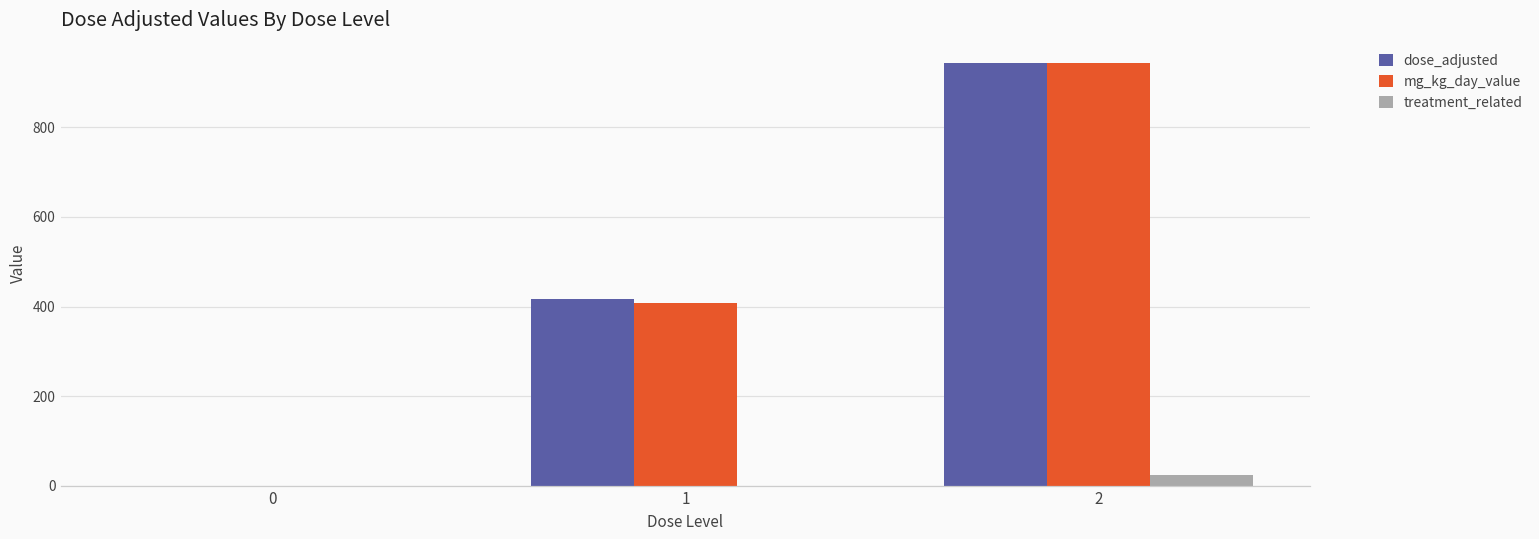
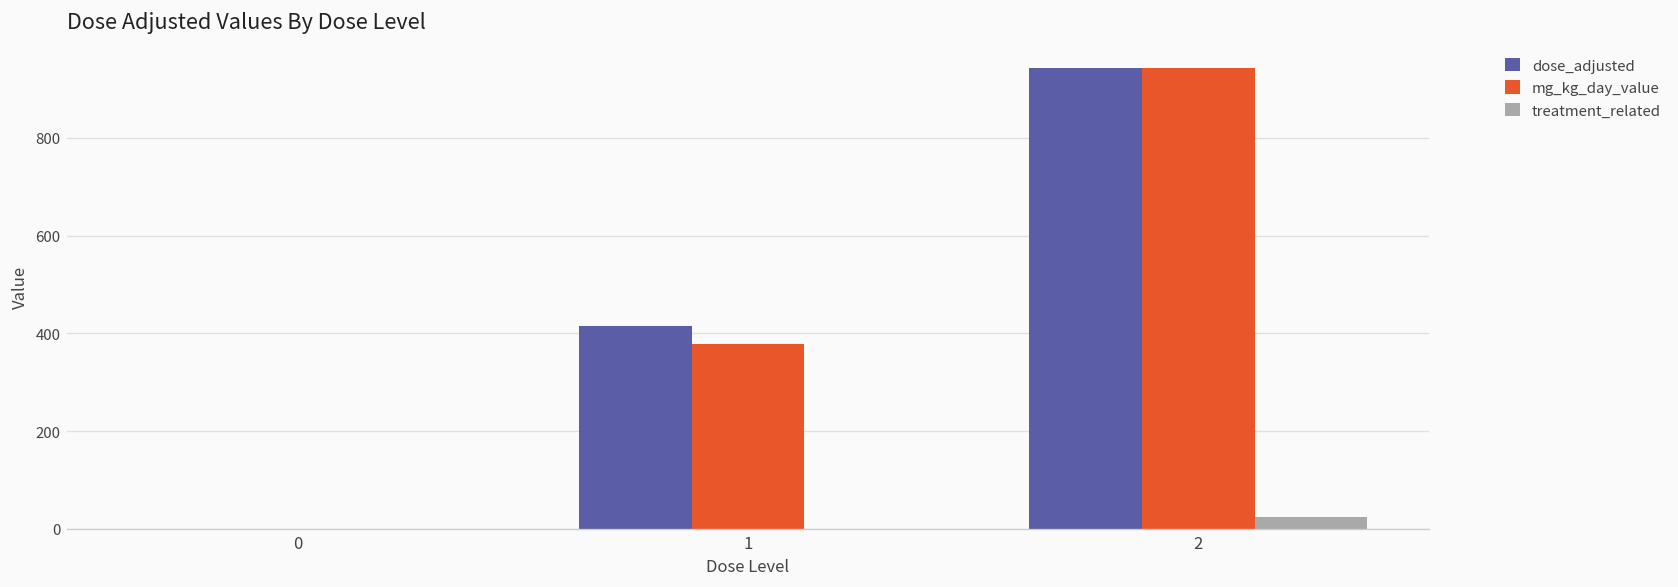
  {
    "dose_adjusted": {
      "0": 0,
      "1": 420,
      "2": 940
    },
    "mg_kg_day_value": {
      "0": 0,
-     "1": 410,
+     "1": 380,
      "2": 940
    },
    "treatment_related": {
      "0": 0,
      "1": 0,
      "2": 20
    }
  }
